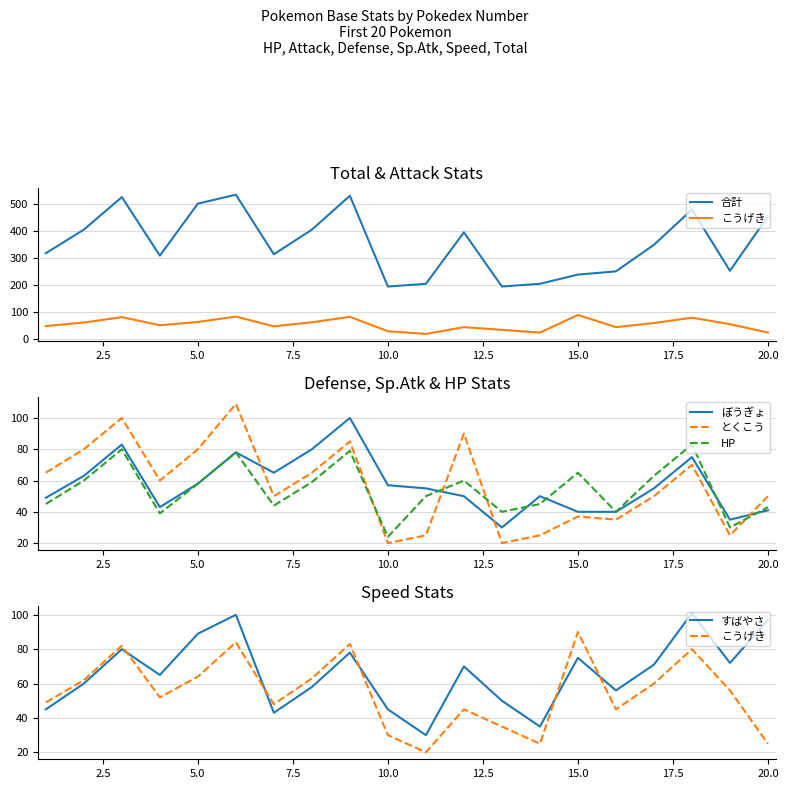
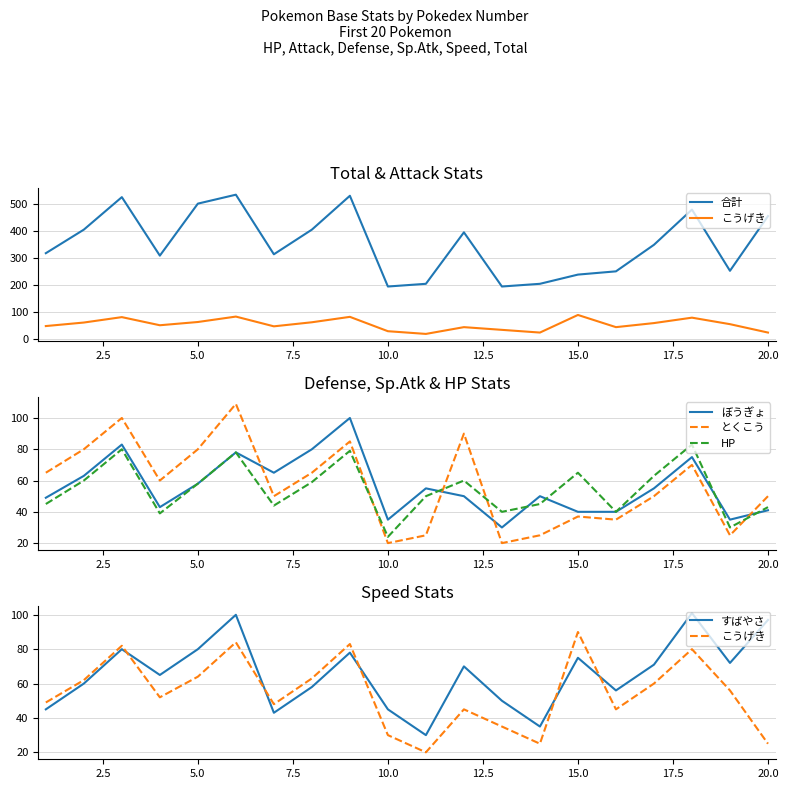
  {
    "Total & Attack Stats": {
      "合計": {
        "5.0": 500,
        "10.0": 200,
        "15.0": 240
      },
      "こうげき": {
        "5.0": 60,
        "10.0": 30,
        "15.0": 90,
        "20.0": 30
      }
    },
    "Defense, Sp.Atk & HP Stats": {
      "ぼうぎょ": {
-       "10.0": 57,
+       "10.0": 35,
        "15.0": 40,
        "20.0": 41
      },
      "とくこう": {
        "5.0": 80,
        "10.0": 20,
        "15.0": 37,
        "20.0": 50
      },
      "HP": {
        "10.0": 24,
        "15.0": 65,
        "20.0": 43
      }
    },
    "Speed Stats": {
      "すばやさ": {
-       "5.0": 89,
+       "5.0": 80,
        "10.0": 45,
        "15.0": 75
      },
      "こうげき": {
        "5.0": 64,
        "10.0": 30,
        "15.0": 90,
        "20.0": 25
      }
    }
  }
